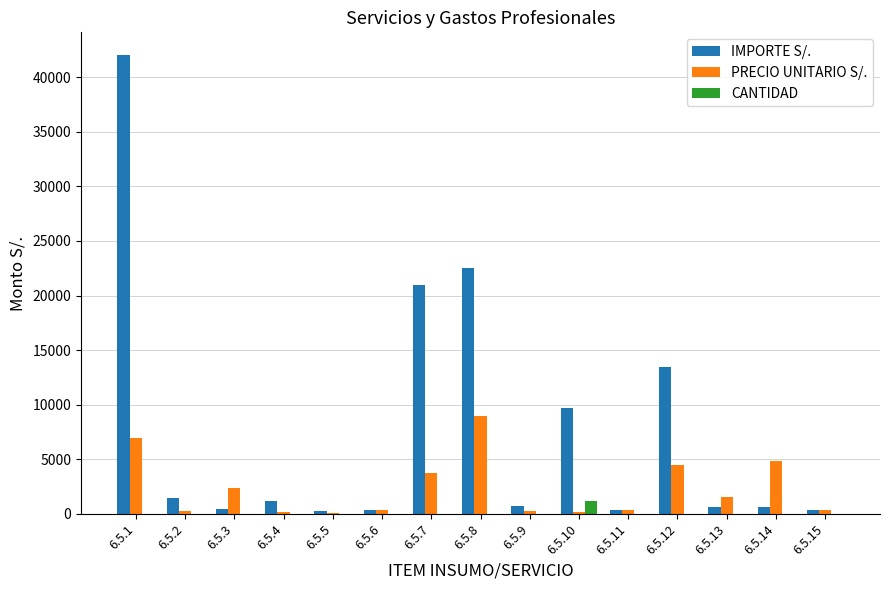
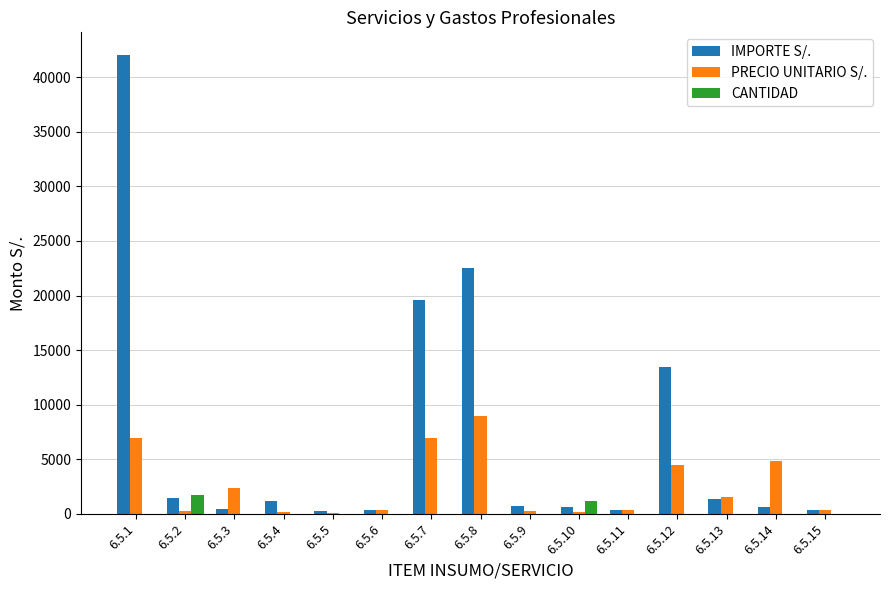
  {
    "IMPORTE S/.": {
      "6.5.1": 42000,
      "6.5.2": 1500,
      "6.5.3": 500,
      "6.5.4": 1200,
      "6.5.5": 300,
      "6.5.6": 400,
-     "6.5.7": 21000,
+     "6.5.7": 19600,
      "6.5.8": 22500,
      "6.5.9": 800,
-     "6.5.10": 9700,
+     "6.5.10": 600,
      "6.5.11": 400,
      "6.5.12": 13500,
-     "6.5.13": 600,
+     "6.5.13": 1300,
      "6.5.14": 600,
      "6.5.15": 400
    },
    "PRECIO UNITARIO S/.": {
      "6.5.1": 7000,
      "6.5.2": 300,
      "6.5.3": 2400,
      "6.5.6": 400,
-     "6.5.7": 3800,
+     "6.5.7": 7000,
      "6.5.8": 9000,
      "6.5.9": 300,
      "6.5.11": 400,
      "6.5.12": 4500,
      "6.5.13": 1500,
      "6.5.14": 4900,
      "6.5.15": 400
    },
    "CANTIDAD": {
-     "6.5.2": 0,
+     "6.5.2": 1700,
      "6.5.10": 1200
    }
  }
